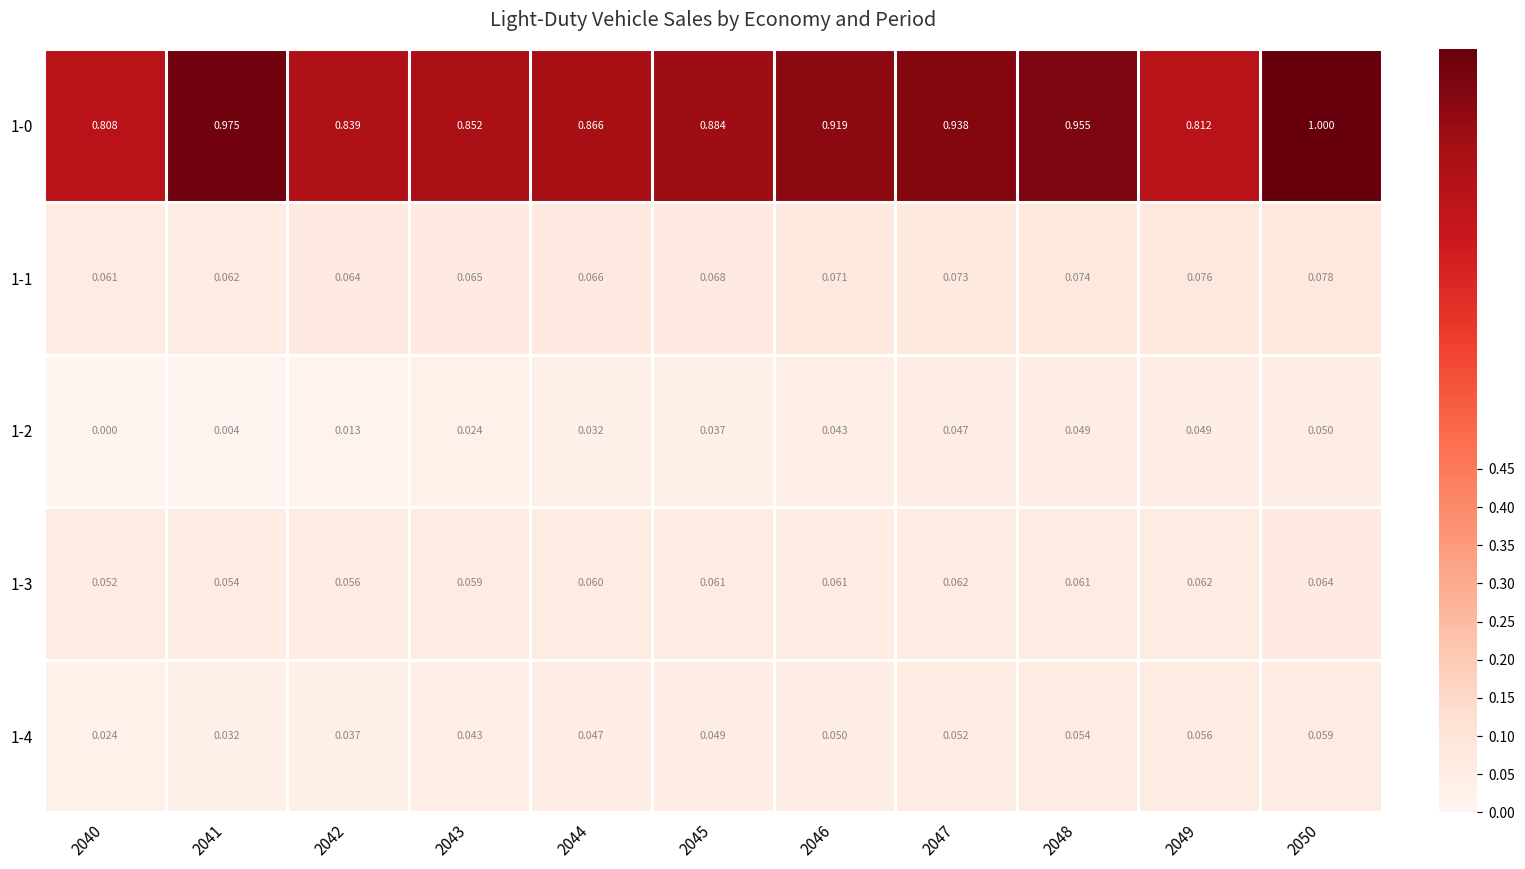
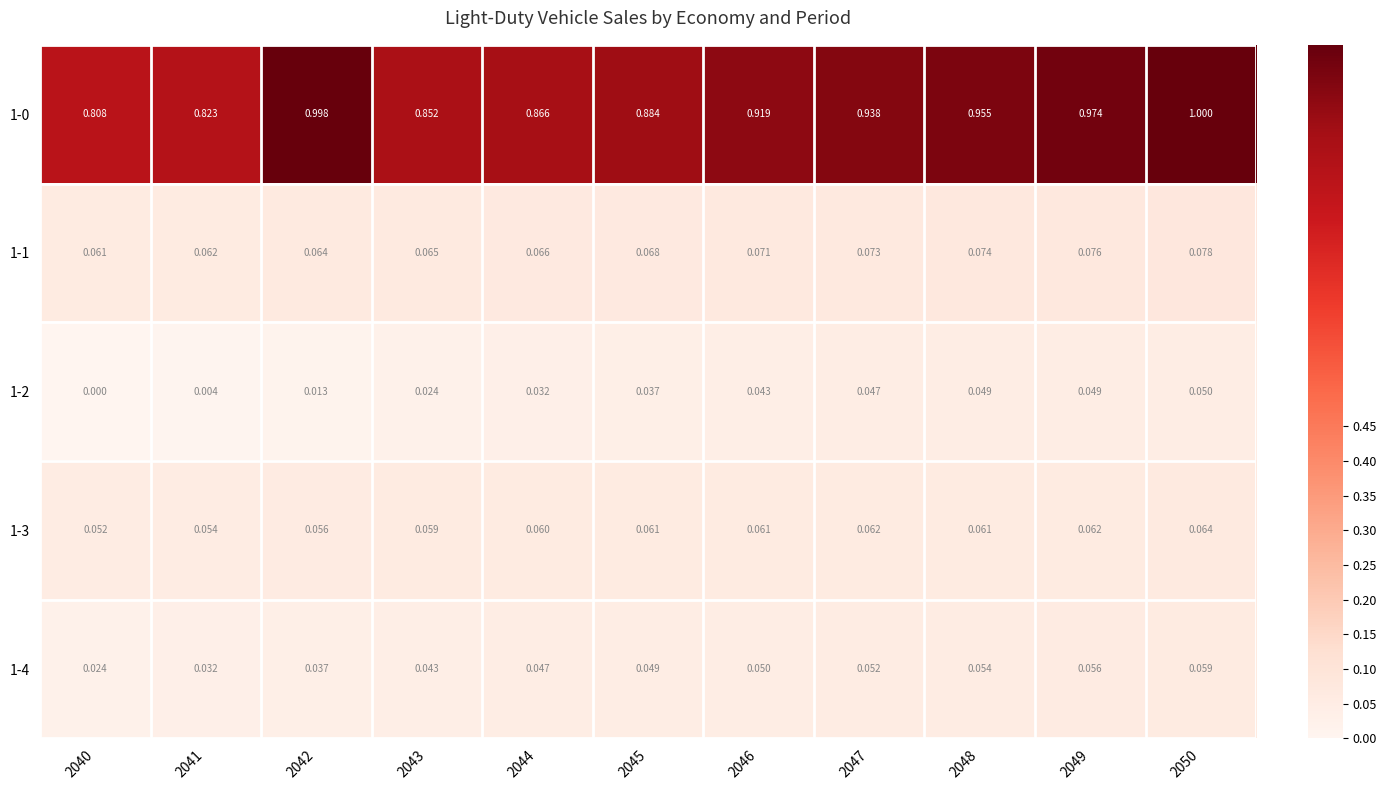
  {
    "1-0": {
      "2040": 0.808,
-     "2041": 0.975,
-     "2042": 0.839,
+     "2041": 0.823,
+     "2042": 0.998,
      "2043": 0.852,
      "2044": 0.866,
      "2045": 0.884,
      "2046": 0.919,
      "2047": 0.938,
      "2048": 0.955,
-     "2049": 0.812,
+     "2049": 0.974,
      "2050": 1.000
    },
    "1-1": {
      "2040": 0.061,
      "2041": 0.062,
      "2042": 0.064,
      "2043": 0.065,
      "2044": 0.066,
      "2045": 0.068,
      "2046": 0.071,
      "2047": 0.073,
      "2048": 0.074,
      "2049": 0.076,
      "2050": 0.078
    },
    "1-2": {
      "2040": 0.000,
      "2041": 0.004,
      "2042": 0.013,
      "2043": 0.024,
      "2044": 0.032,
      "2045": 0.037,
      "2046": 0.043,
      "2047": 0.047,
      "2048": 0.049,
      "2049": 0.049,
      "2050": 0.050
    },
    "1-3": {
      "2040": 0.052,
      "2041": 0.054,
      "2042": 0.056,
      "2043": 0.059,
      "2044": 0.060,
      "2045": 0.061,
      "2046": 0.061,
      "2047": 0.062,
      "2048": 0.061,
      "2049": 0.062,
      "2050": 0.064
    },
    "1-4": {
      "2040": 0.024,
      "2041": 0.032,
      "2042": 0.037,
      "2043": 0.043,
      "2044": 0.047,
      "2045": 0.049,
      "2046": 0.050,
      "2047": 0.052,
      "2048": 0.054,
      "2049": 0.056,
      "2050": 0.059
    }
  }
